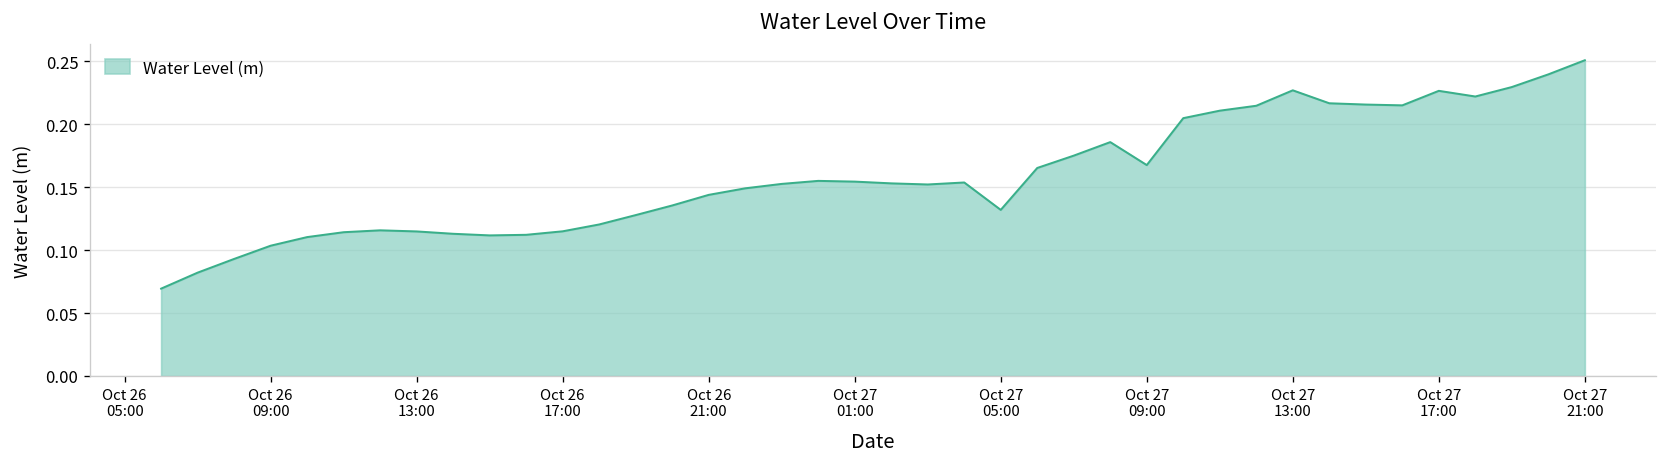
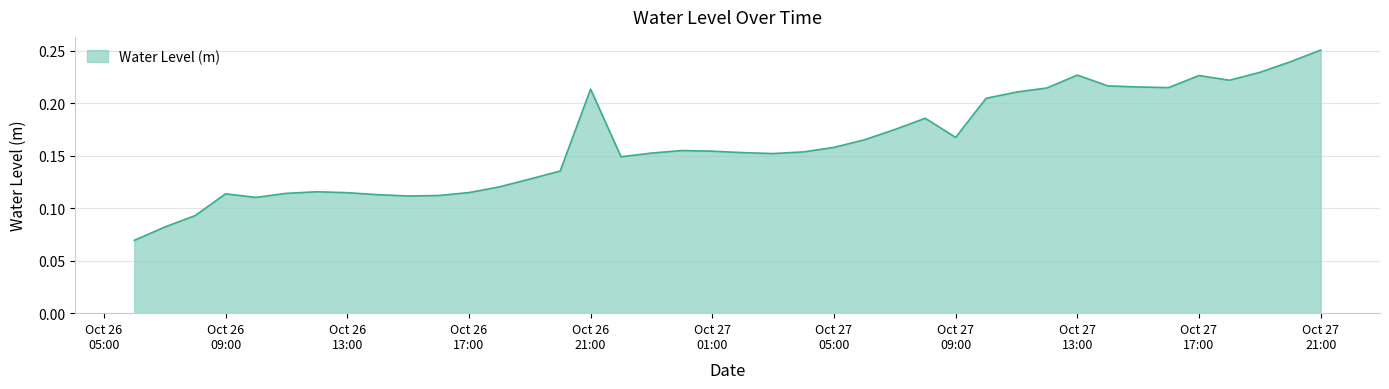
  {
-   "Oct 26 09:00": 0.103,
+   "Oct 26 09:00": 0.114,
    "Oct 26 13:00": 0.115,
    "Oct 26 17:00": 0.115,
-   "Oct 26 21:00": 0.144,
+   "Oct 26 21:00": 0.213,
    "Oct 27 01:00": 0.154,
-   "Oct 27 05:00": 0.132,
+   "Oct 27 05:00": 0.158,
    "Oct 27 09:00": 0.167,
    "Oct 27 13:00": 0.227,
    "Oct 27 17:00": 0.226,
    "Oct 27 21:00": 0.251
  }
